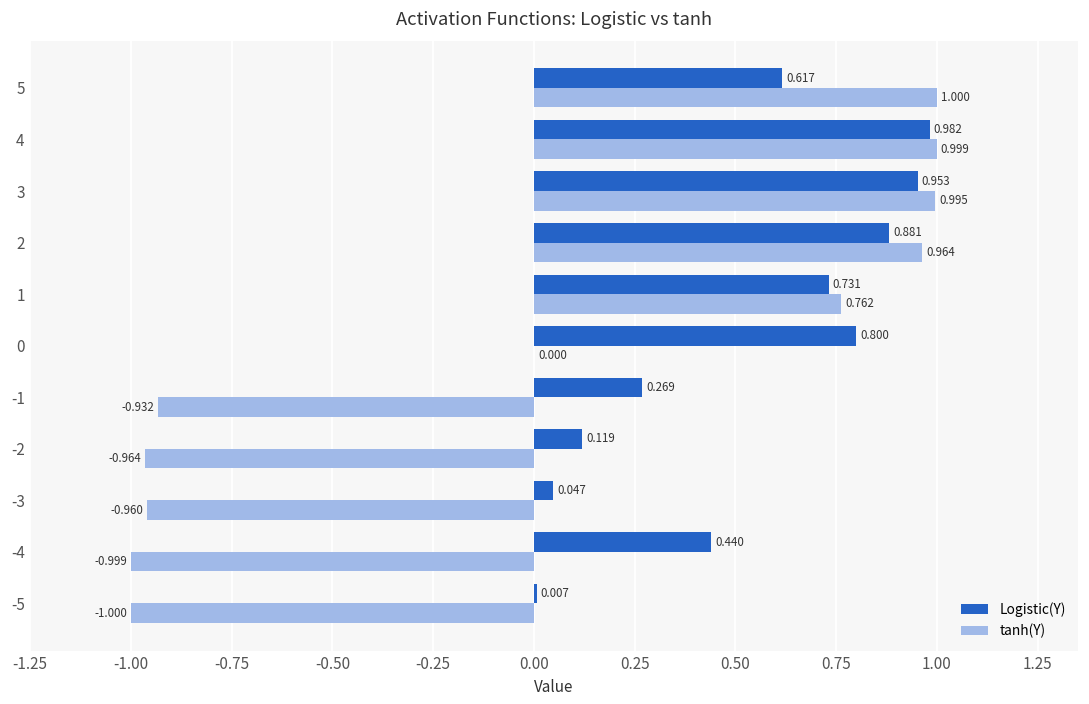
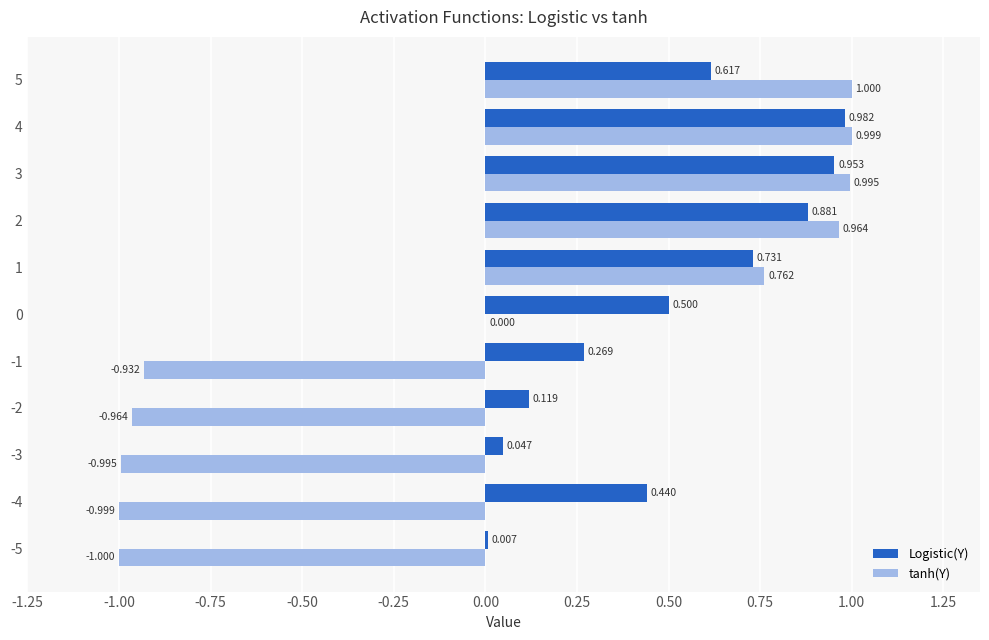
  {
    "Logistic(Y)": {
      "5": 0.617,
      "4": 0.982,
      "3": 0.953,
      "2": 0.881,
      "1": 0.731,
-     "0": 0.800,
+     "0": 0.500,
      "-1": 0.269,
      "-2": 0.119,
      "-3": 0.047,
      "-4": 0.440,
      "-5": 0.007
    },
    "tanh(Y)": {
      "5": 1.000,
      "4": 0.999,
      "3": 0.995,
      "2": 0.964,
      "1": 0.762,
      "0": 0.000,
      "-1": -0.932,
      "-2": -0.964,
-     "-3": -0.960,
+     "-3": -0.995,
      "-4": -0.999,
      "-5": -1.000
    }
  }
